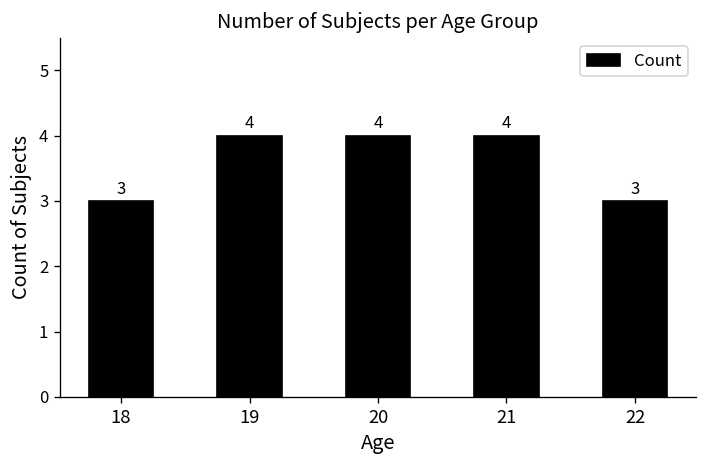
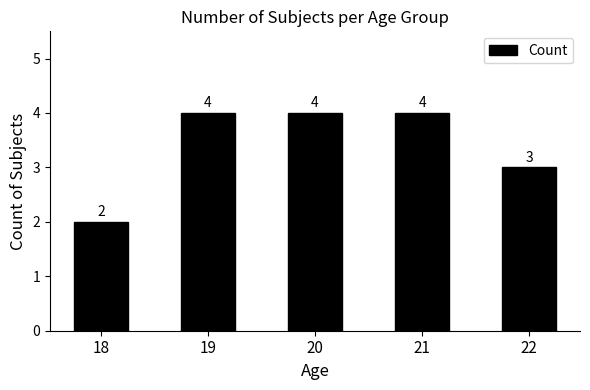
  {
-   "18": 3,
+   "18": 2,
    "19": 4,
    "20": 4,
    "21": 4,
    "22": 3
  }
